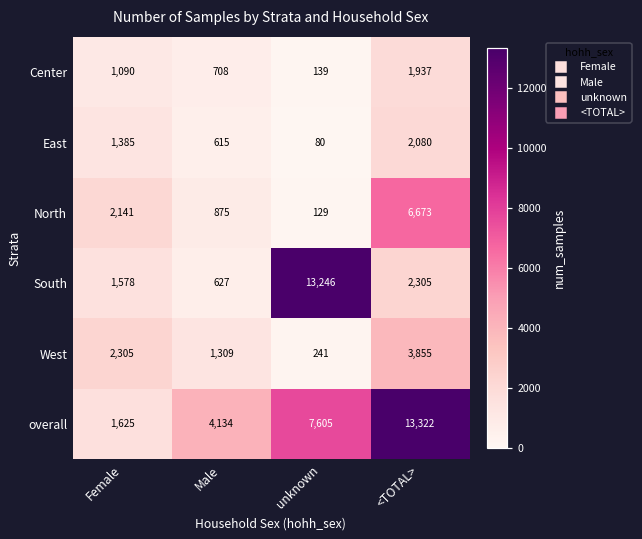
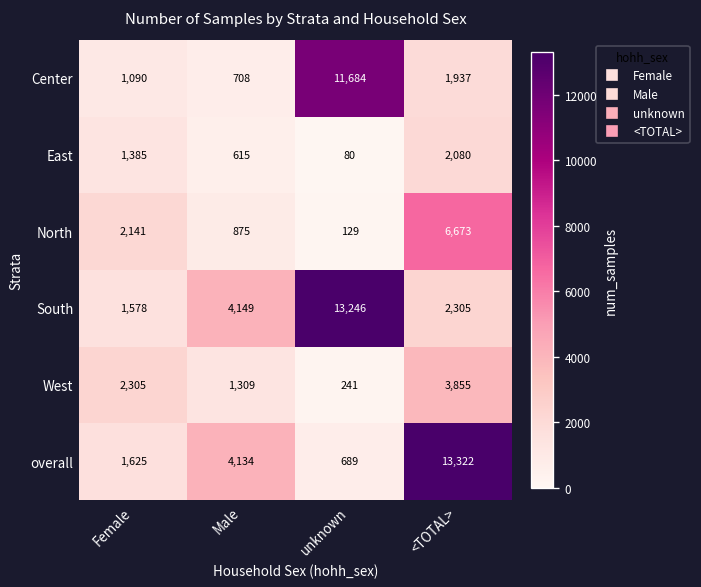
  {
    "Center": {
      "Female": "1,090",
      "Male": "708",
-     "unknown": "139",
+     "unknown": "11,684",
      "<TOTAL>": "1,937"
    },
    "East": {
      "Female": "1,385",
      "Male": "615",
      "unknown": "80",
      "<TOTAL>": "2,080"
    },
    "North": {
      "Female": "2,141",
      "Male": "875",
      "unknown": "129",
      "<TOTAL>": "6,673"
    },
    "South": {
      "Female": "1,578",
-     "Male": "627",
+     "Male": "4,149",
      "unknown": "13,246",
      "<TOTAL>": "2,305"
    },
    "West": {
      "Female": "2,305",
      "Male": "1,309",
      "unknown": "241",
      "<TOTAL>": "3,855"
    },
    "overall": {
      "Female": "1,625",
      "Male": "4,134",
-     "unknown": "7,605",
+     "unknown": "689",
      "<TOTAL>": "13,322"
    }
  }
